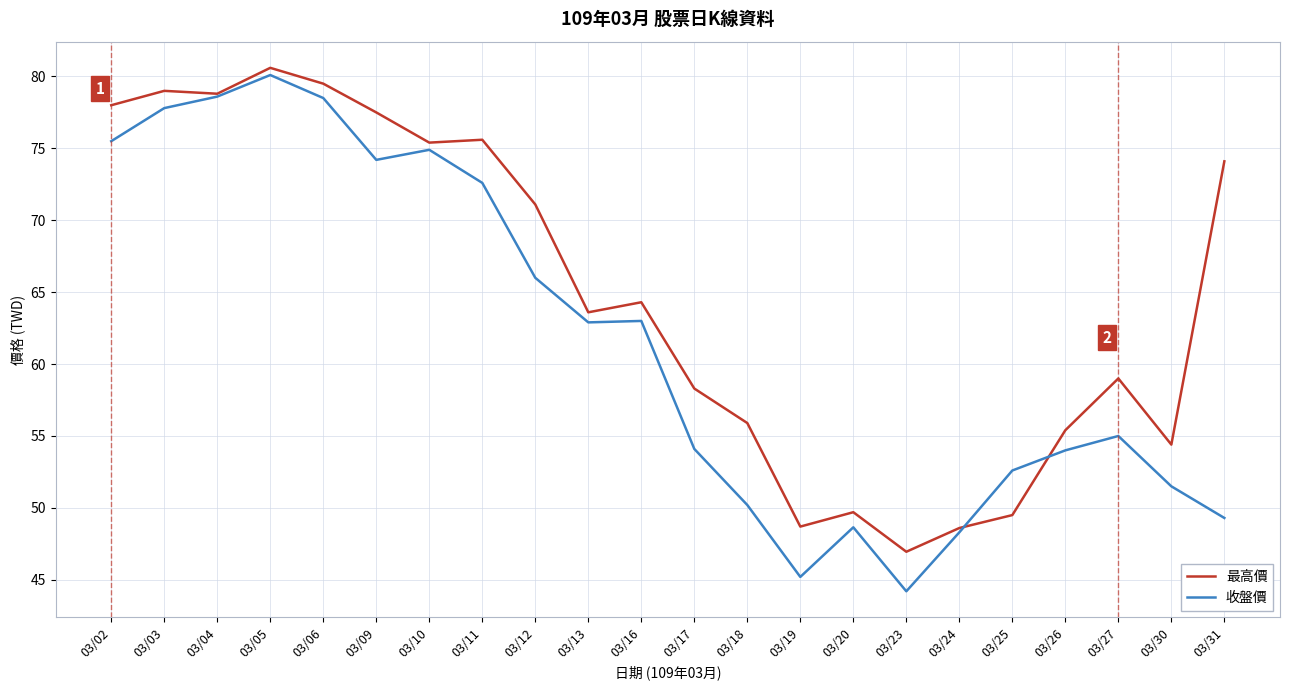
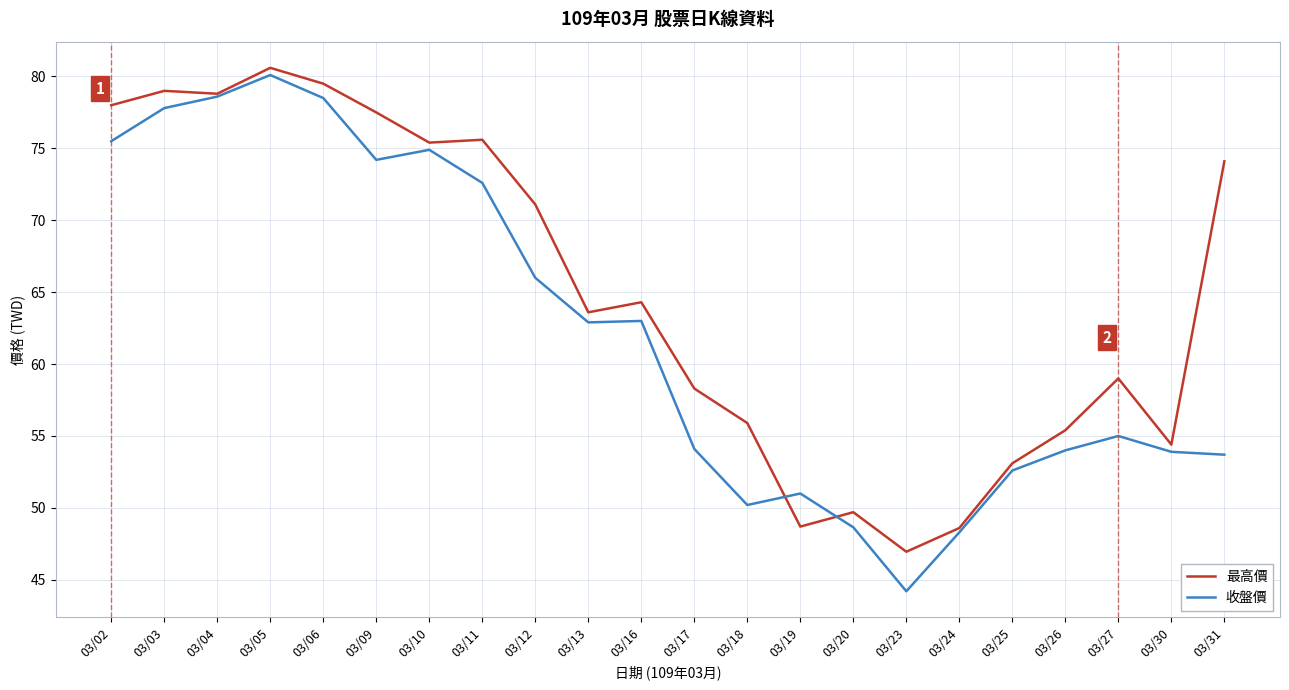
  {
    "最高價": {
      "03/03": 79.0,
      "03/04": 78.8,
      "03/05": 80.6,
      "03/06": 79.5,
      "03/09": 77.5,
      "03/10": 75.4,
      "03/11": 75.6,
      "03/12": 71.1,
      "03/13": 63.6,
      "03/16": 64.3,
      "03/17": 58.3,
      "03/18": 55.9,
      "03/19": 48.7,
      "03/20": 49.7,
      "03/23": 47.0,
      "03/24": 48.6,
-     "03/25": 49.5,
+     "03/25": 53.1,
      "03/26": 55.4,
      "03/27": 59.0,
      "03/30": 54.4,
      "03/31": 74.1
    },
    "收盤價": {
      "03/02": 75.5,
      "03/03": 77.8,
      "03/04": 78.6,
      "03/05": 80.1,
      "03/06": 78.5,
      "03/09": 74.2,
      "03/10": 74.9,
      "03/11": 72.6,
      "03/12": 66.0,
      "03/13": 62.9,
      "03/16": 63.0,
      "03/17": 54.1,
      "03/18": 50.2,
-     "03/19": 45.2,
+     "03/19": 51.0,
      "03/20": 48.7,
      "03/23": 44.2,
      "03/24": 48.3,
      "03/25": 52.6,
      "03/26": 54.0,
      "03/27": 55.0,
-     "03/30": 51.5,
-     "03/31": 49.3
+     "03/30": 53.9,
+     "03/31": 53.7
    }
  }
